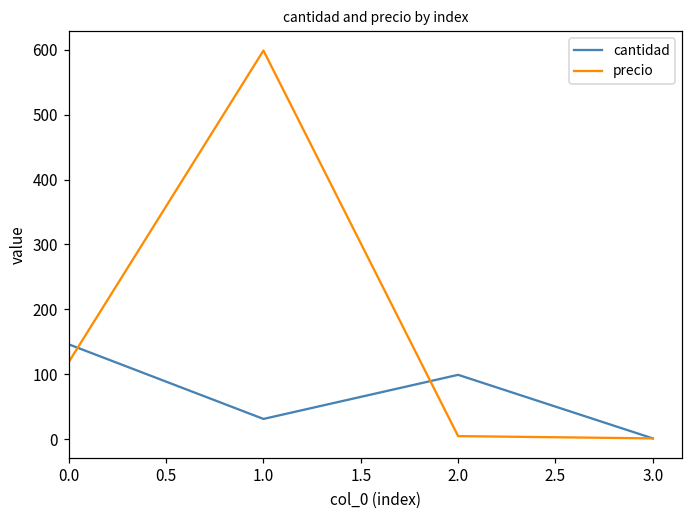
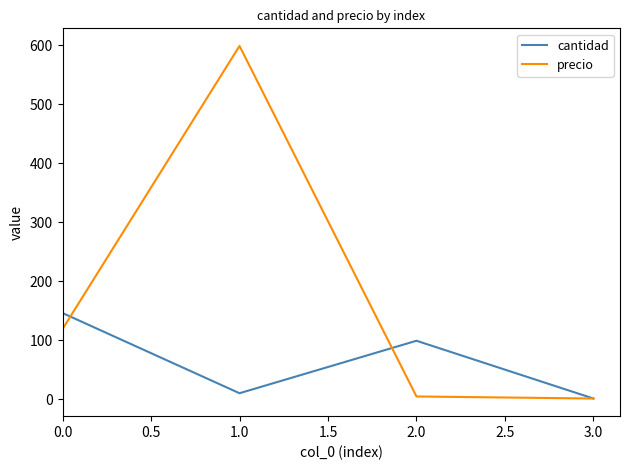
  {
    "cantidad": {
      "0.0": 150,
-     "1.0": 30,
+     "1.0": 10,
      "2.0": 100
    },
    "precio": {
      "0.0": 120,
      "1.0": 600,
      "2.0": 0
    }
  }
